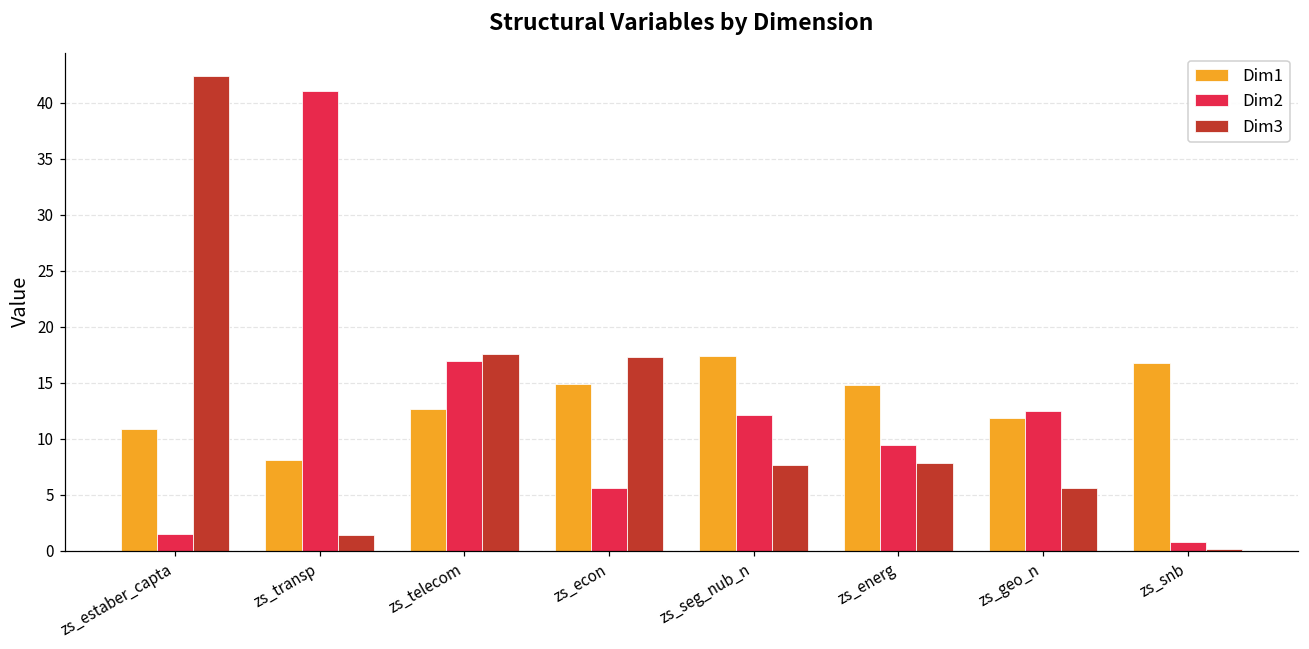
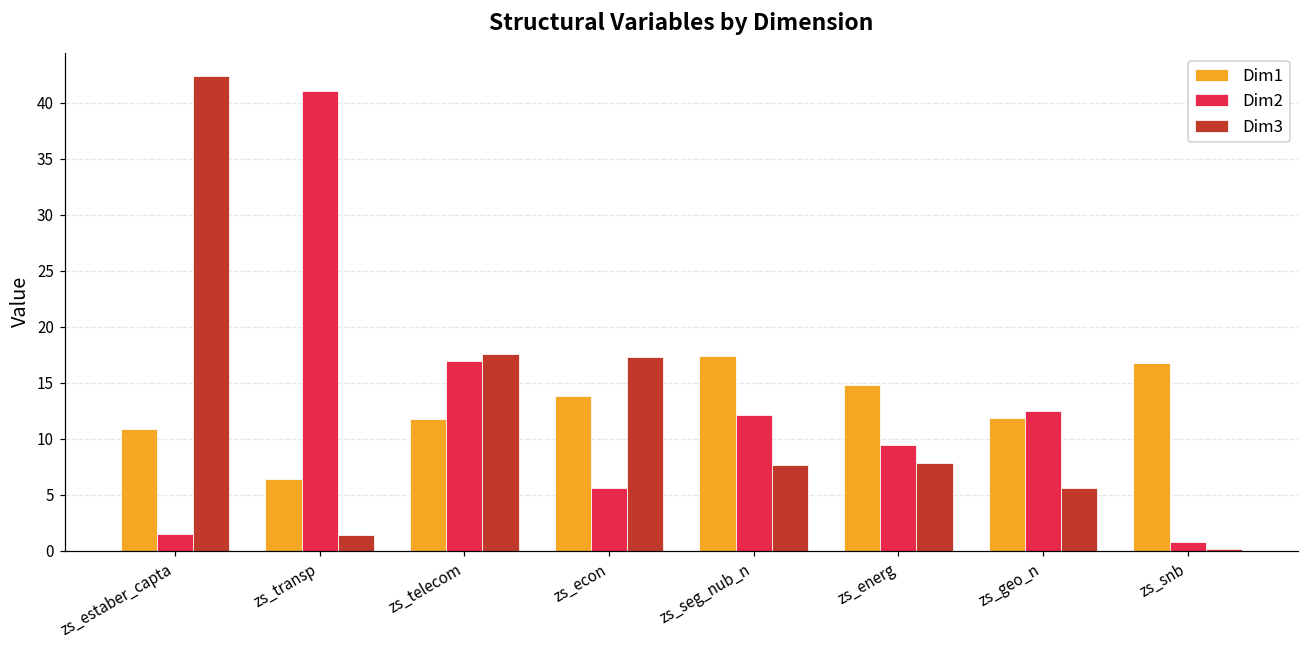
  {
    "Dim1": {
      "zs_estaber_capta": 10.9,
-     "zs_transp": 8.1,
-     "zs_telecom": 12.7,
-     "zs_econ": 14.9,
+     "zs_transp": 6.4,
+     "zs_telecom": 11.8,
+     "zs_econ": 13.8,
      "zs_seg_nub_n": 17.4,
      "zs_energ": 14.8,
      "zs_geo_n": 11.9,
      "zs_snb": 16.8
    }
  }
